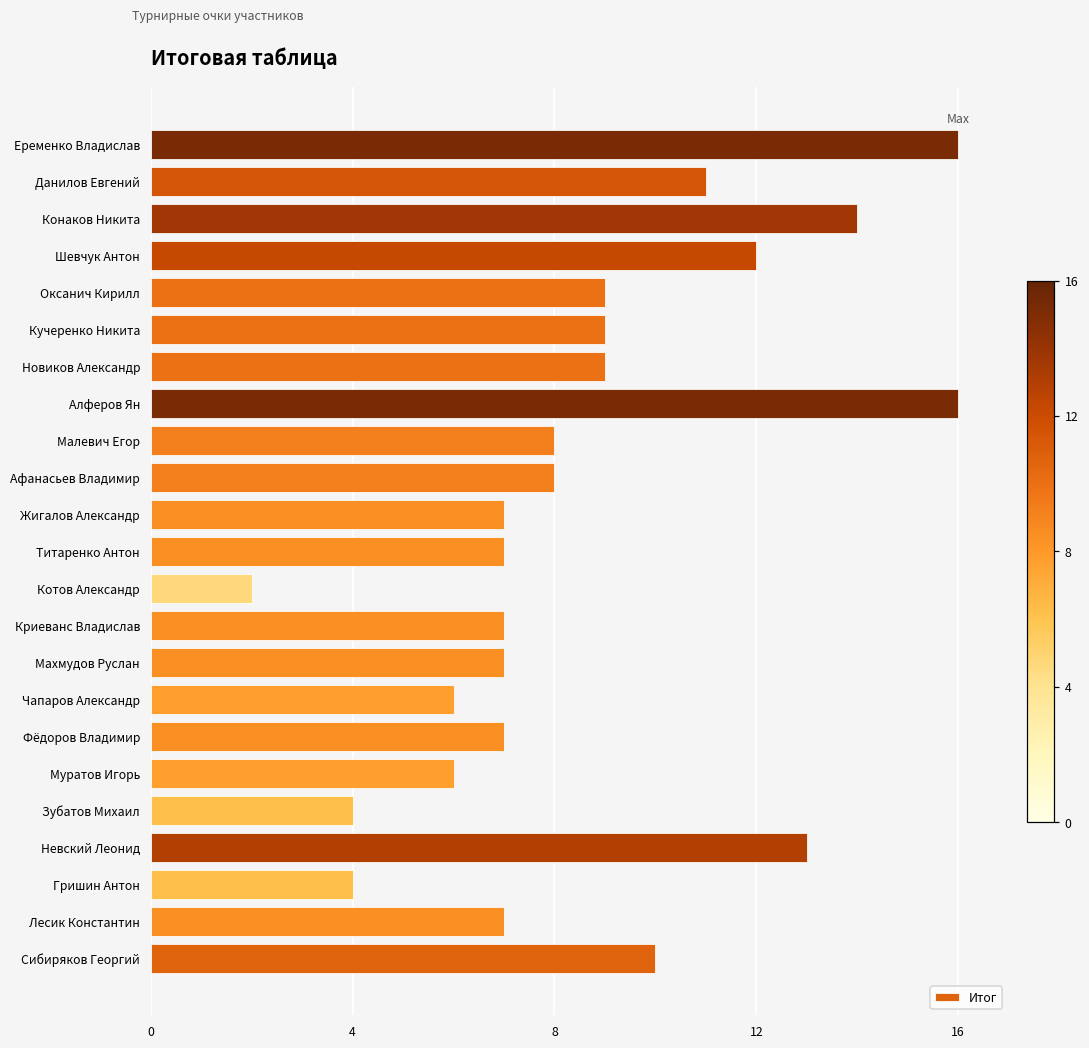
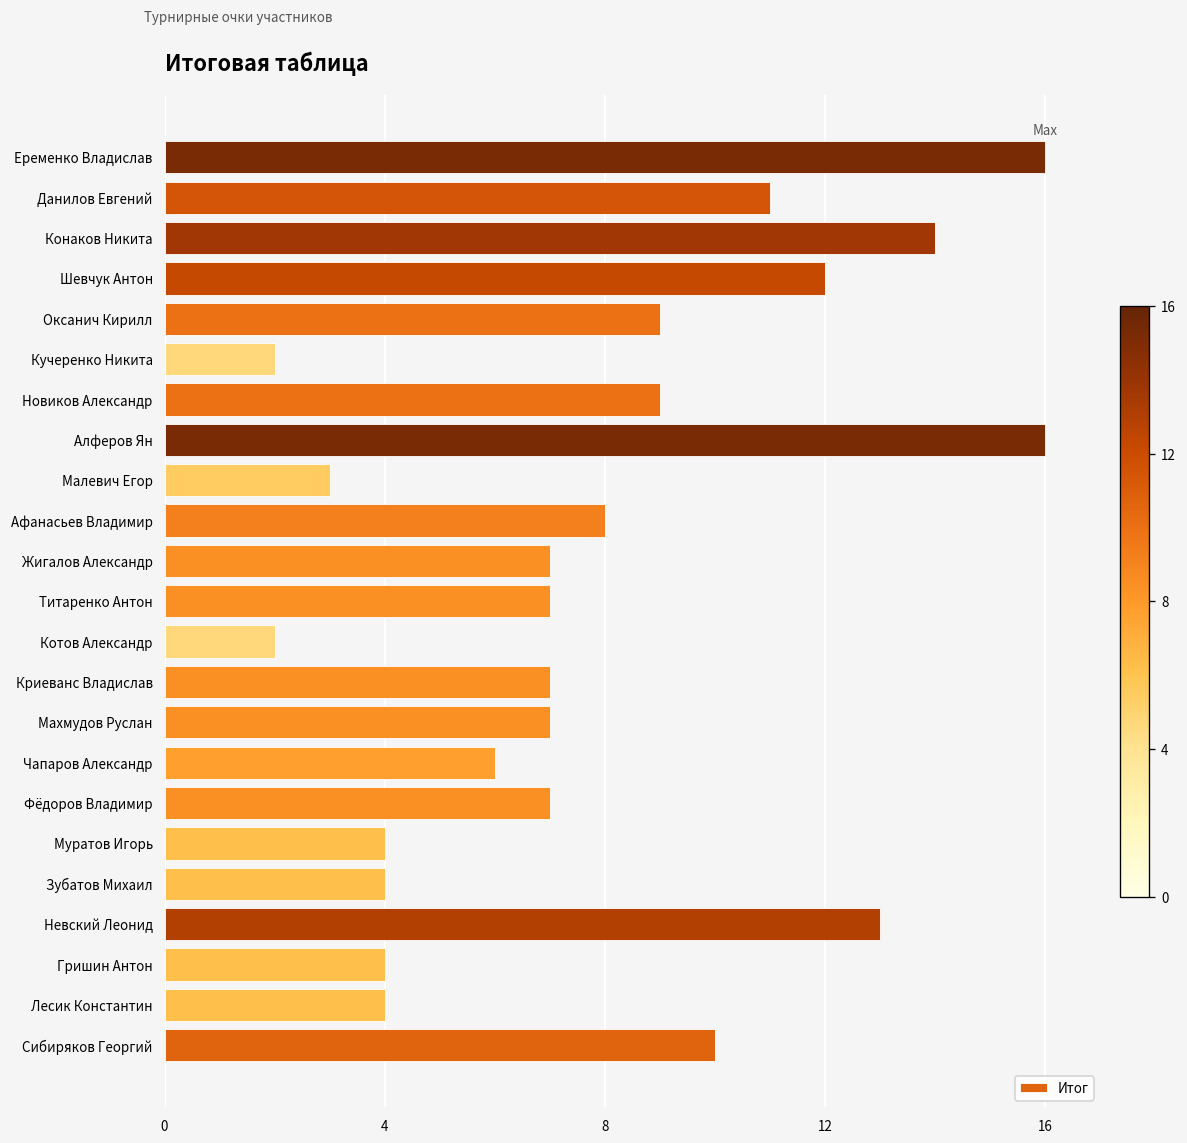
  {
    "Еременко Владислав": 16,
    "Данилов Евгений": 11,
    "Конаков Никита": 14,
    "Шевчук Антон": 12,
    "Оксанич Кирилл": 9,
-   "Кучеренко Никита": 9,
+   "Кучеренко Никита": 2,
    "Новиков Александр": 9,
    "Алферов Ян": 16,
-   "Малевич Егор": 8,
+   "Малевич Егор": 3,
    "Афанасьев Владимир": 8,
    "Жигалов Александр": 7,
    "Титаренко Антон": 7,
    "Котов Александр": 2,
    "Криеванс Владислав": 7,
    "Махмудов Руслан": 7,
    "Чапаров Александр": 6,
    "Фёдоров Владимир": 7,
-   "Муратов Игорь": 6,
+   "Муратов Игорь": 4,
    "Зубатов Михаил": 4,
    "Невский Леонид": 13,
    "Гришин Антон": 4,
-   "Лесик Константин": 7,
+   "Лесик Константин": 4,
    "Сибиряков Георгий": 10
  }
